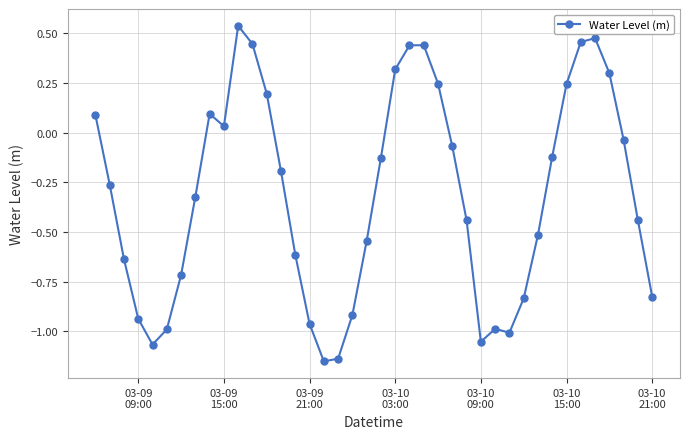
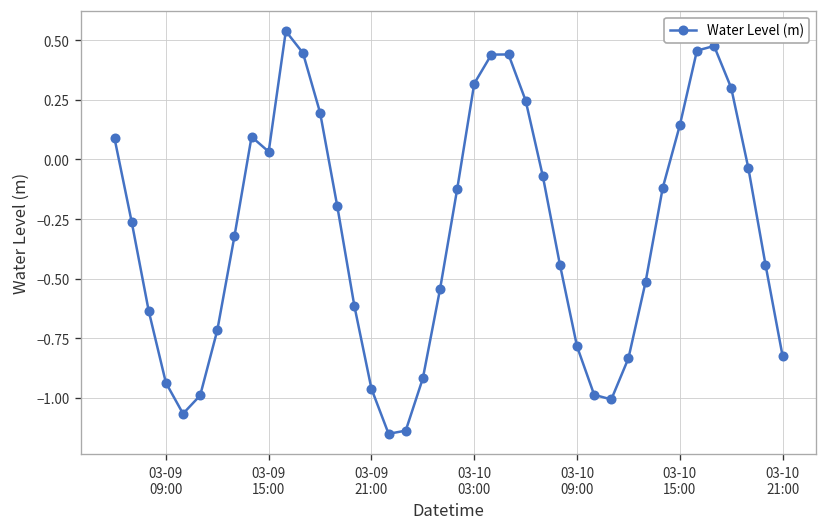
  {
    "03-09 09:00": -0.94,
    "03-09 15:00": 0.03,
    "03-09 21:00": -0.96,
    "03-10 03:00": 0.32,
-   "03-10 09:00": -1.05,
-   "03-10 15:00": 0.24,
+   "03-10 09:00": -0.78,
+   "03-10 15:00": 0.14,
    "03-10 21:00": -0.82
  }
